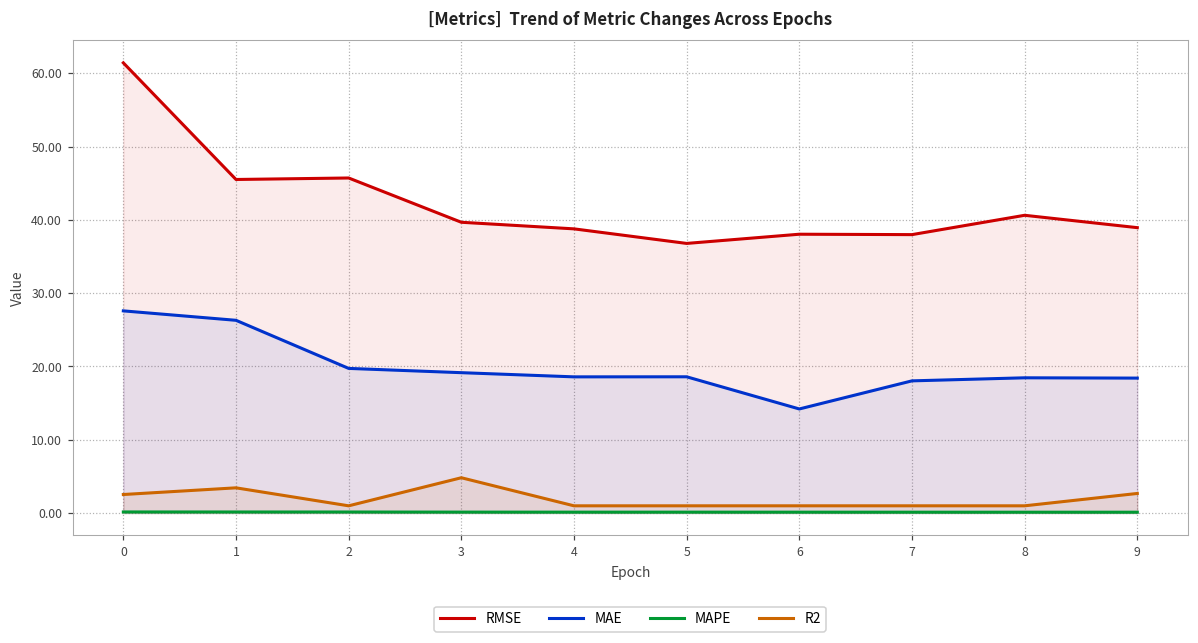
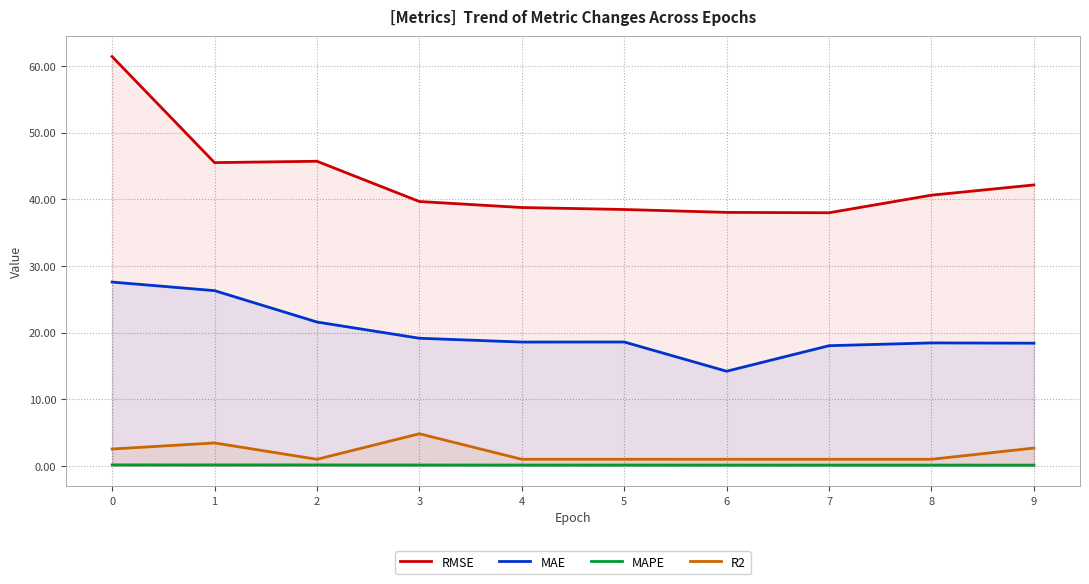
  {
    "RMSE": {
      "0": 61,
      "1": 46,
      "2": 46,
      "3": 40,
      "4": 39,
-     "5": 37,
+     "5": 38,
      "6": 38,
      "7": 38,
      "8": 41,
-     "9": 39
+     "9": 42
    },
    "MAE": {
      "0": 28,
      "1": 26,
-     "2": 20,
+     "2": 22,
      "3": 19,
      "4": 19,
      "5": 19,
      "6": 14,
      "7": 18,
      "8": 18,
      "9": 18
    },
    "MAPE": {
      "0": 0,
      "1": 0,
      "2": 0,
      "3": 0,
      "4": 0,
      "5": 0,
      "6": 0,
      "7": 0,
      "8": 0,
      "9": 0
    },
    "R2": {
      "0": 3,
      "1": 3,
      "2": 1,
      "3": 5,
      "4": 1,
      "5": 1,
      "6": 1,
      "7": 1,
      "8": 1,
      "9": 3
    }
  }
